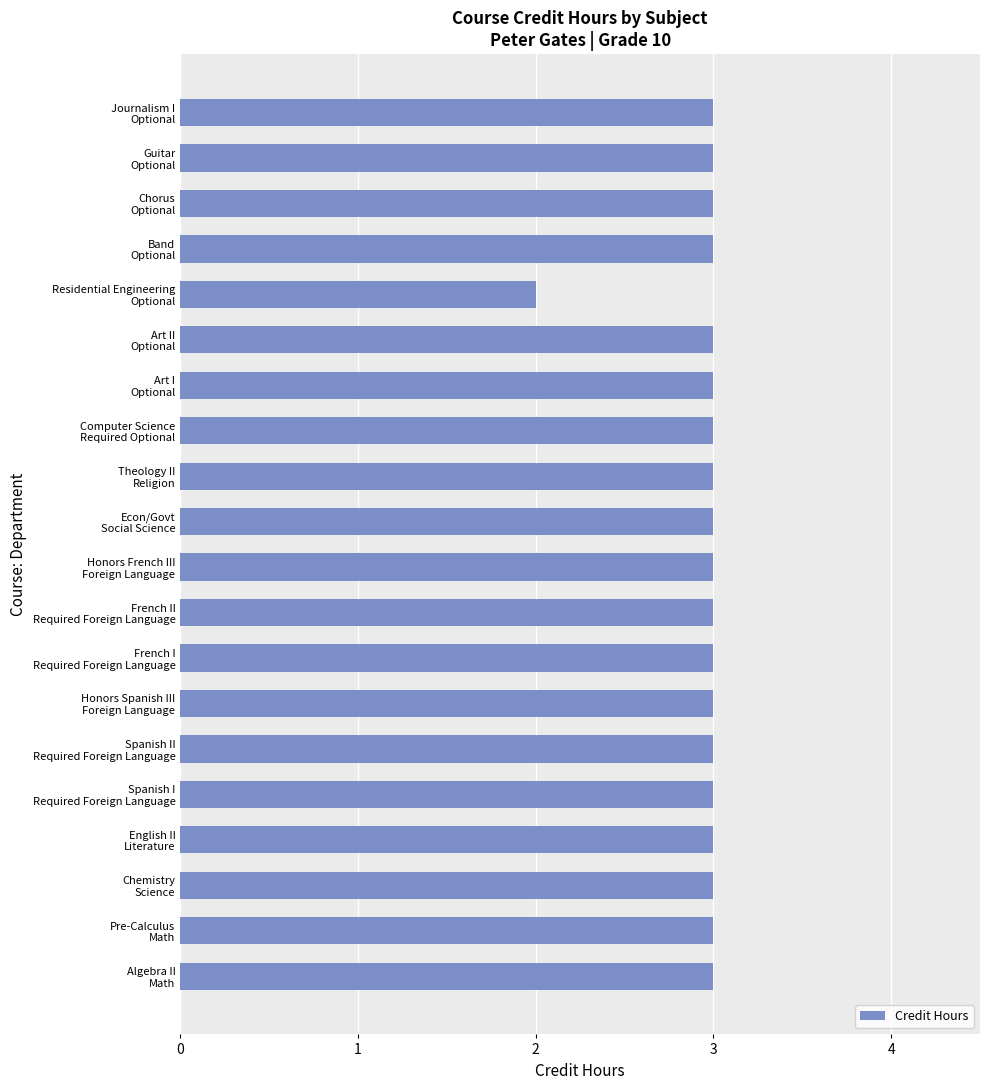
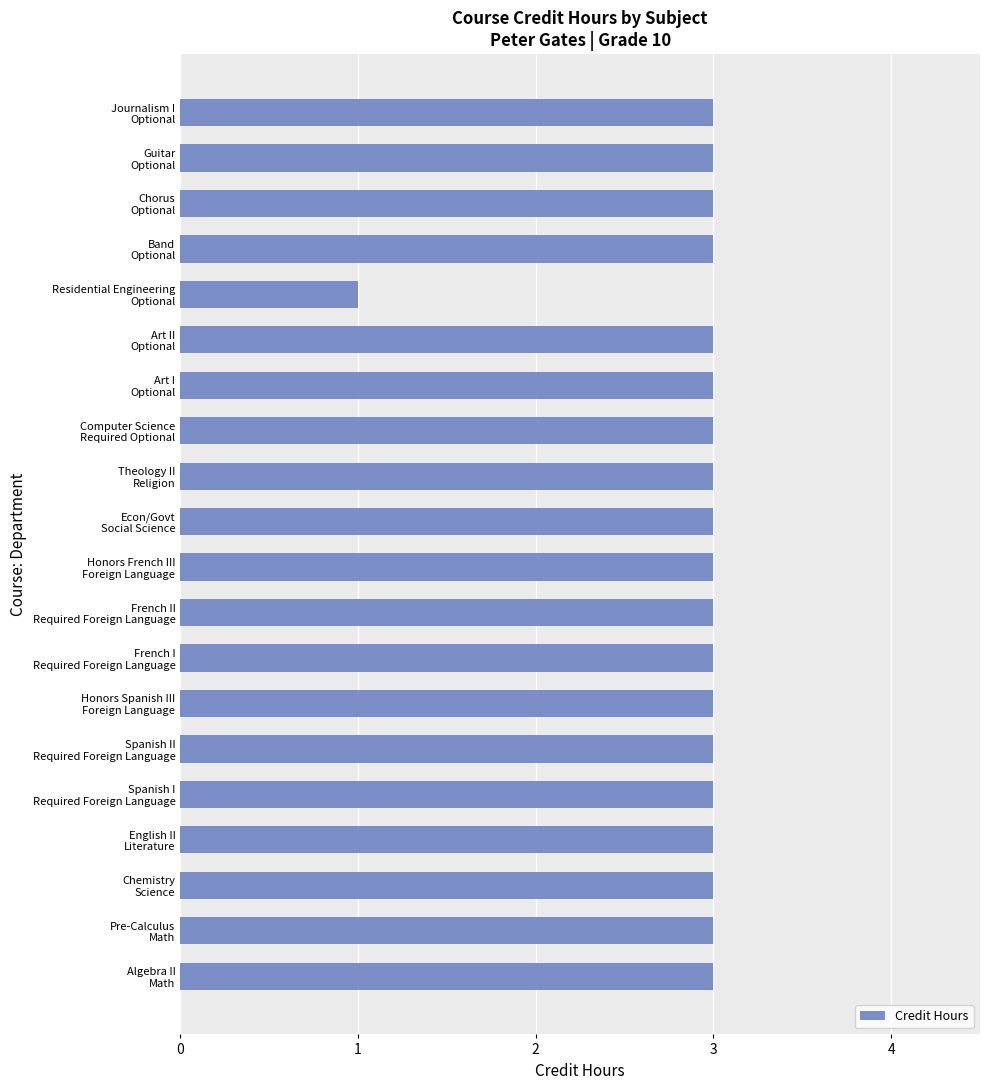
  {
    "Journalism I Optional": 3,
    "Guitar Optional": 3,
    "Chorus Optional": 3,
    "Band Optional": 3,
-   "Residential Engineering Optional": 2,
+   "Residential Engineering Optional": 1,
    "Art II Optional": 3,
    "Art I Optional": 3,
    "Computer Science Required Optional": 3,
    "Theology II Religion": 3,
    "Econ/Govt Social Science": 3,
    "Honors French III Foreign Language": 3,
    "French II Required Foreign Language": 3,
    "French I Required Foreign Language": 3,
    "Honors Spanish III Foreign Language": 3,
    "Spanish II Required Foreign Language": 3,
    "Spanish I Required Foreign Language": 3,
    "English II Literature": 3,
    "Chemistry Science": 3,
    "Pre-Calculus Math": 3,
    "Algebra II Math": 3
  }
